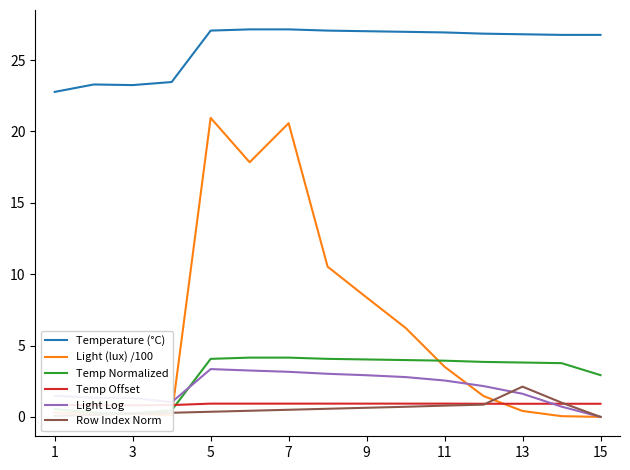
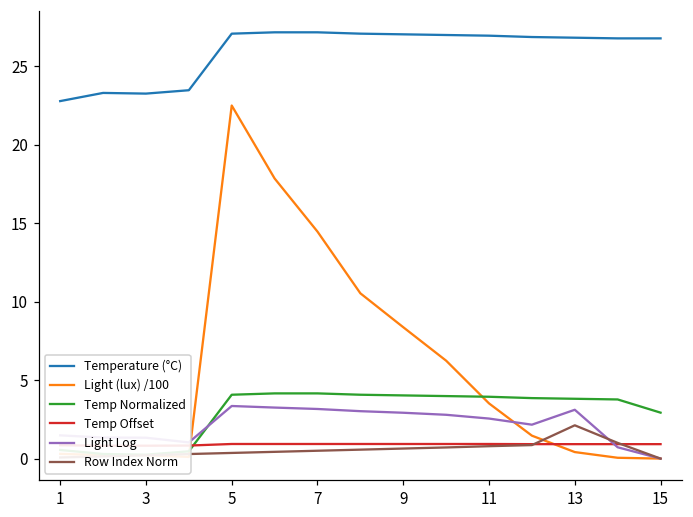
  {
    "Temperature (°C)": {
      "1": 22.8,
      "3": 23.2,
      "5": 27.1,
      "7": 27.2,
      "9": 27.0,
      "11": 26.9,
      "13": 26.8,
      "15": 26.8
    },
    "Light (lux) /100": {
-     "5": 21.0,
-     "7": 20.6,
+     "5": 22.5,
+     "7": 14.5,
      "9": 8.4,
      "11": 3.5,
      "13": 0.4
    },
    "Temp Normalized": {
      "5": 4.1,
      "7": 4.2,
      "9": 4.0,
      "11": 3.9,
      "13": 3.8,
      "15": 2.9
    },
    "Temp Offset": {
      "5": 0.9,
      "7": 0.9,
      "9": 0.9,
      "13": 0.9,
      "15": 0.9
    },
    "Light Log": {
      "5": 3.4,
      "7": 3.2,
      "9": 2.9,
      "11": 2.6,
-     "13": 1.6
+     "13": 3.1
    },
    "Row Index Norm": {
      "5": 0.4,
      "7": 0.5,
      "9": 0.6,
      "13": 2.1
    }
  }
